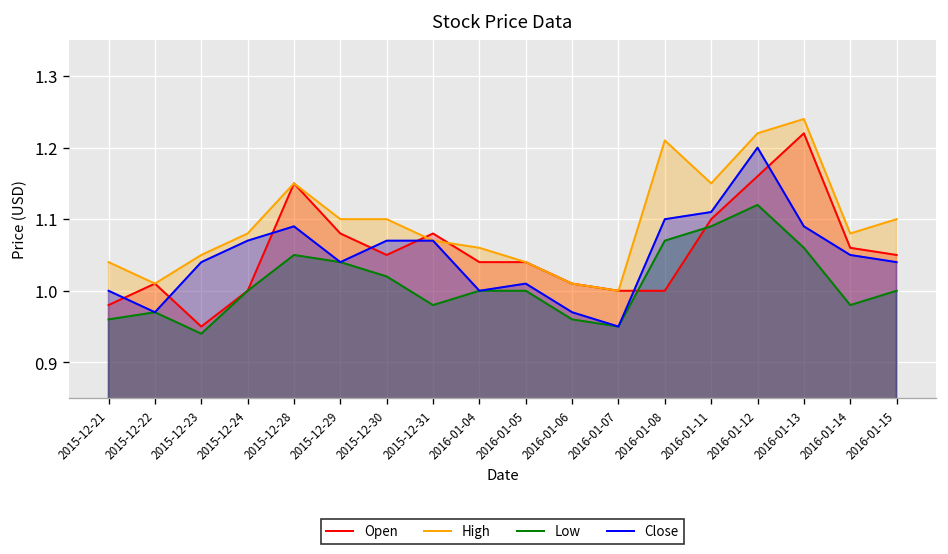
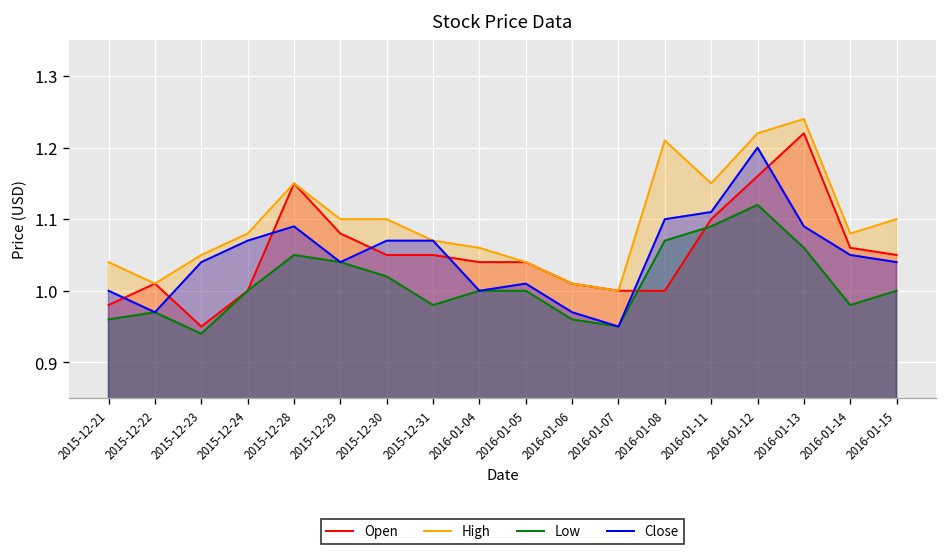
  {
    "Open": {
      "2015-12-21": 0.98,
      "2015-12-23": 0.95,
      "2015-12-29": 1.08,
      "2015-12-30": 1.05,
-     "2015-12-31": 1.08,
+     "2015-12-31": 1.05,
      "2016-01-04": 1.04,
      "2016-01-08": 1.00,
      "2016-01-11": 1.10,
      "2016-01-12": 1.16,
      "2016-01-13": 1.22,
      "2016-01-14": 1.06,
      "2016-01-15": 1.05
    },
    "High": {
      "2015-12-21": 1.04,
      "2015-12-23": 1.05,
      "2015-12-24": 1.08,
      "2015-12-29": 1.10,
      "2015-12-30": 1.10,
      "2016-01-04": 1.06,
      "2016-01-08": 1.21,
      "2016-01-11": 1.15,
      "2016-01-12": 1.22,
      "2016-01-13": 1.24,
      "2016-01-14": 1.08,
      "2016-01-15": 1.10
    },
    "Low": {
      "2015-12-21": 0.96,
      "2015-12-23": 0.94,
      "2015-12-28": 1.05,
      "2015-12-30": 1.02,
      "2015-12-31": 0.98,
      "2016-01-05": 1.00,
      "2016-01-06": 0.96,
      "2016-01-08": 1.07,
      "2016-01-11": 1.09,
      "2016-01-12": 1.12,
      "2016-01-13": 1.06,
      "2016-01-14": 0.98,
      "2016-01-15": 1.00
    },
    "Close": {
      "2015-12-21": 1.00,
      "2015-12-23": 1.04,
      "2015-12-24": 1.07,
      "2015-12-28": 1.09,
      "2015-12-30": 1.07,
      "2016-01-05": 1.01,
      "2016-01-06": 0.97,
      "2016-01-08": 1.10,
      "2016-01-11": 1.11,
      "2016-01-12": 1.20,
      "2016-01-13": 1.09,
      "2016-01-14": 1.05,
      "2016-01-15": 1.04
    }
  }
